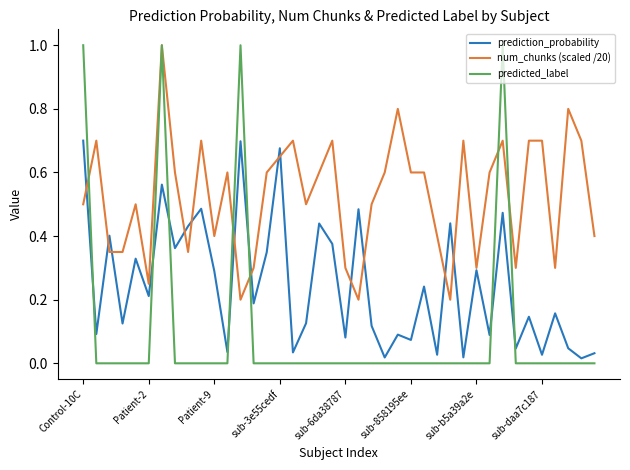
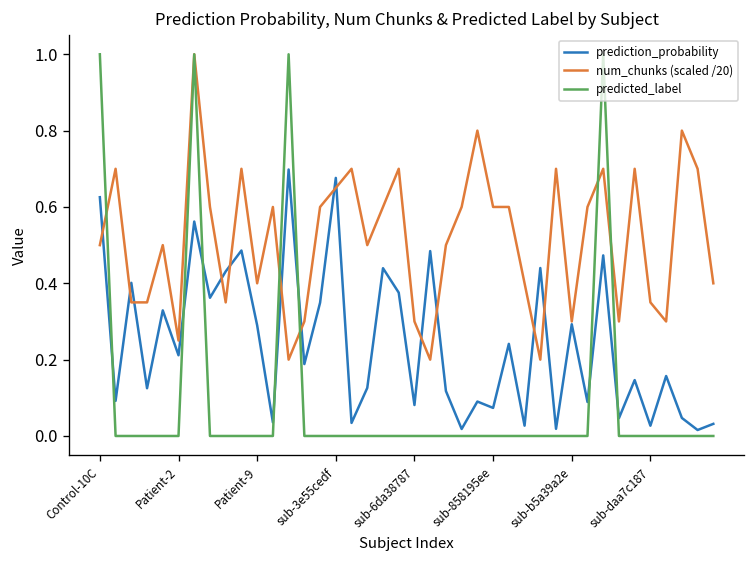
  {
    "prediction_probability": {
-     "Control-10C": 0.70,
+     "Control-10C": 0.63,
      "Patient-2": 0.21,
      "Patient-9": 0.29,
      "sub-3e55cedf": 0.68,
      "sub-6da38787": 0.08,
      "sub-858195ee": 0.07,
      "sub-daa7c187": 0.03
    },
    "num_chunks (scaled /20)": {
      "Control-10C": 0.50,
      "Patient-2": 0.25,
      "Patient-9": 0.40,
      "sub-3e55cedf": 0.65,
      "sub-6da38787": 0.30,
      "sub-858195ee": 0.60,
-     "sub-daa7c187": 0.70
+     "sub-daa7c187": 0.35
    },
    "predicted_label": {
      "Control-10C": 1.00,
      "Patient-2": 0.00,
      "Patient-9": 0.00,
      "sub-3e55cedf": 0.00,
      "sub-6da38787": 0.00,
      "sub-858195ee": 0.00,
      "sub-b5a39a2e": 0.00,
      "sub-daa7c187": 0.00
    }
  }
